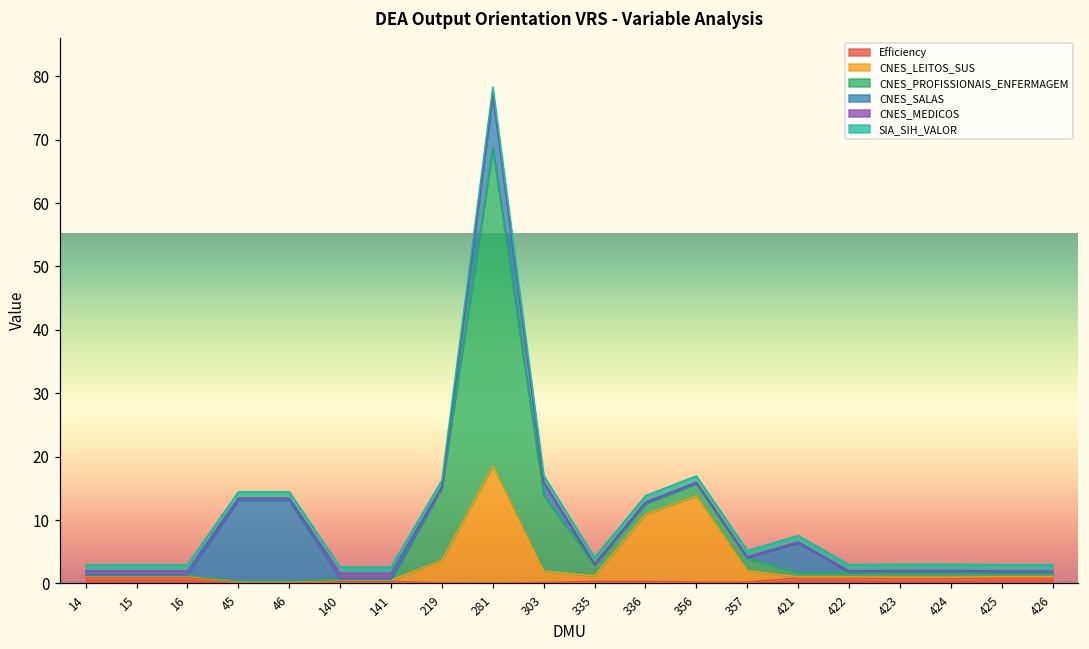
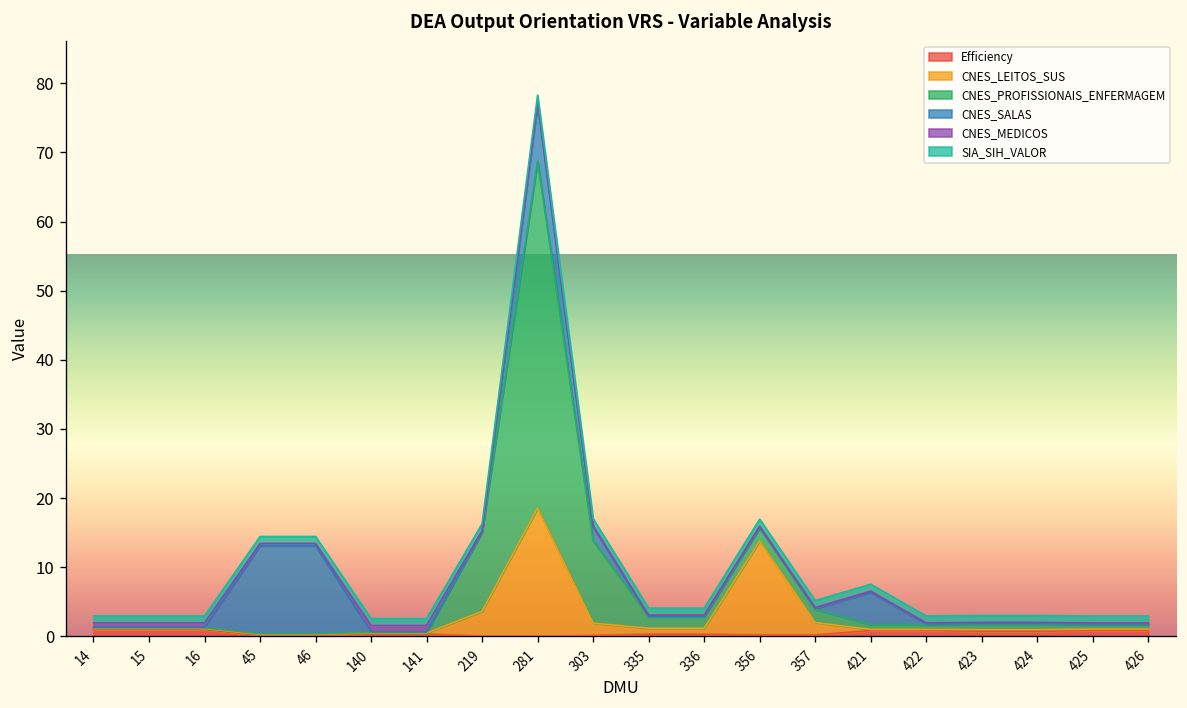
  {
    "Efficiency": {
      "219": 0,
      "281": 0,
      "303": 0,
      "335": 0,
      "336": 0,
      "356": 0,
      "357": 0
    },
    "CNES_LEITOS_SUS": {
      "219": 4,
      "281": 19,
      "303": 2,
      "335": 1,
-     "336": 11,
+     "336": 1,
      "356": 14,
      "357": 2
    },
    "CNES_PROFISSIONAIS_ENFERMAGEM": {
      "281": 50,
      "303": 12,
      "421": 1
    },
    "CNES_MEDICOS": {
      "14": 1,
      "15": 1,
      "16": 1,
      "140": 1,
      "141": 1
    },
    "SIA_SIH_VALOR": {
      "14": 1,
      "15": 1,
      "16": 1,
      "45": 1,
      "46": 1,
      "140": 1,
      "141": 1,
      "219": 1,
      "281": 1,
      "303": 1,
      "335": 1,
      "336": 1,
      "356": 1,
      "357": 1,
      "421": 1,
      "422": 1,
      "423": 1,
      "424": 1,
      "425": 1,
      "426": 1
    }
  }
